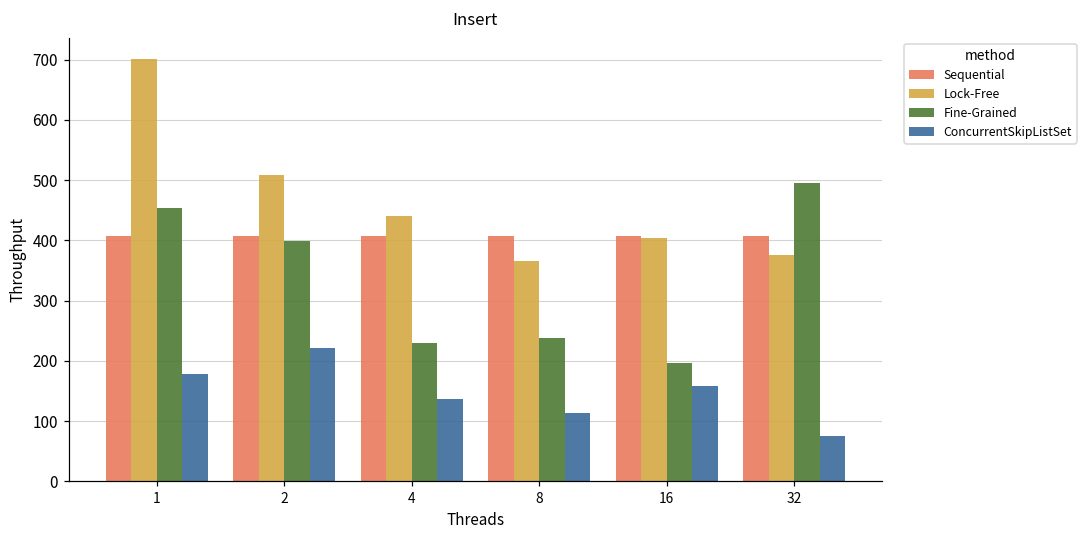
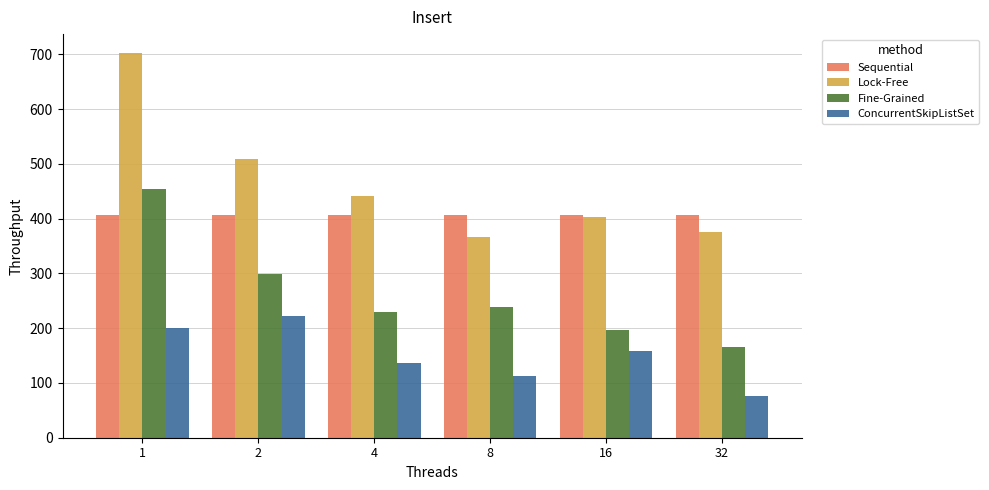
  {
    "Fine-Grained": {
      "1": 450,
-     "2": 400,
+     "2": 300,
      "4": 230,
      "8": 240,
      "16": 200,
-     "32": 500
+     "32": 170
    },
    "ConcurrentSkipListSet": {
-     "1": 180,
+     "1": 200,
      "2": 220,
      "4": 140,
      "8": 110,
      "16": 160,
      "32": 80
    }
  }
